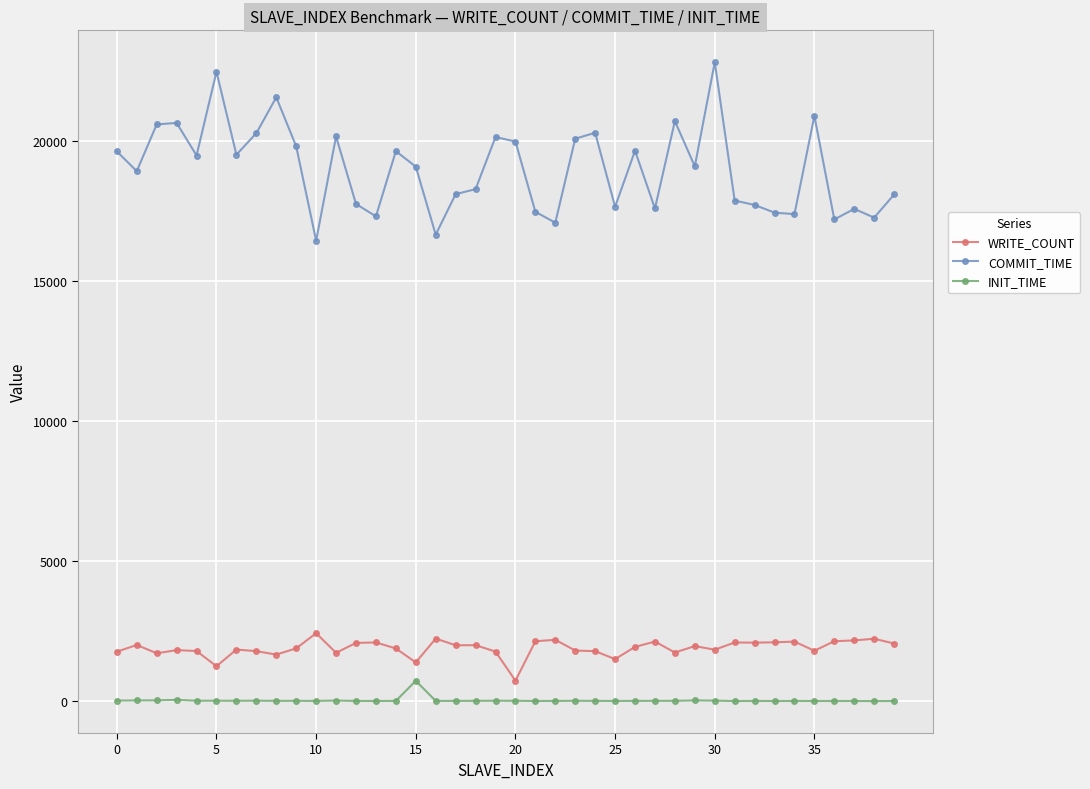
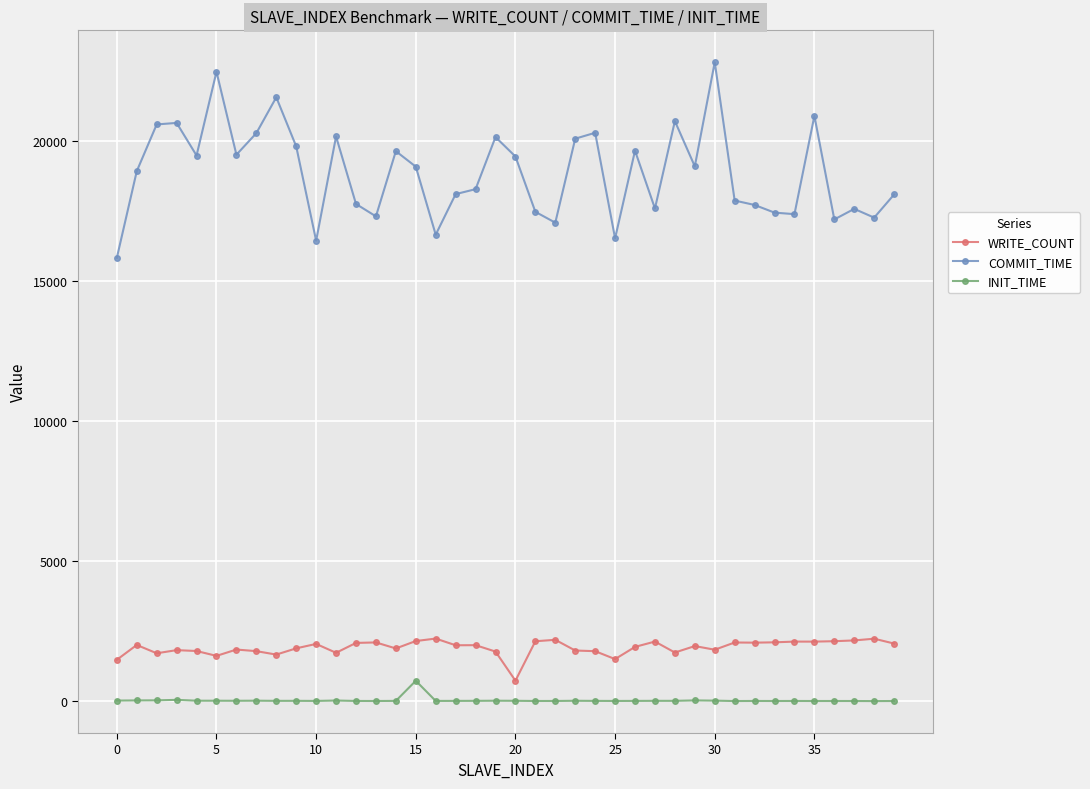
  {
    "WRITE_COUNT": {
-     "0": 1800,
-     "5": 1300,
-     "10": 2400,
-     "15": 1400,
+     "0": 1500,
+     "5": 1600,
+     "10": 2100,
+     "15": 2200,
      "20": 700,
      "25": 1500,
      "30": 1800,
-     "35": 1800
+     "35": 2100
    },
    "COMMIT_TIME": {
-     "0": 19600,
+     "0": 15800,
      "5": 22500,
      "10": 16500,
      "15": 19100,
-     "20": 20000,
-     "25": 17700,
+     "20": 19500,
+     "25": 16500,
      "30": 22800,
      "35": 20900
    },
    "INIT_TIME": {
      "0": 0,
      "5": 0,
      "10": 0,
      "15": 700,
      "20": 0,
      "25": 0,
      "30": 0,
      "35": 0
    }
  }
